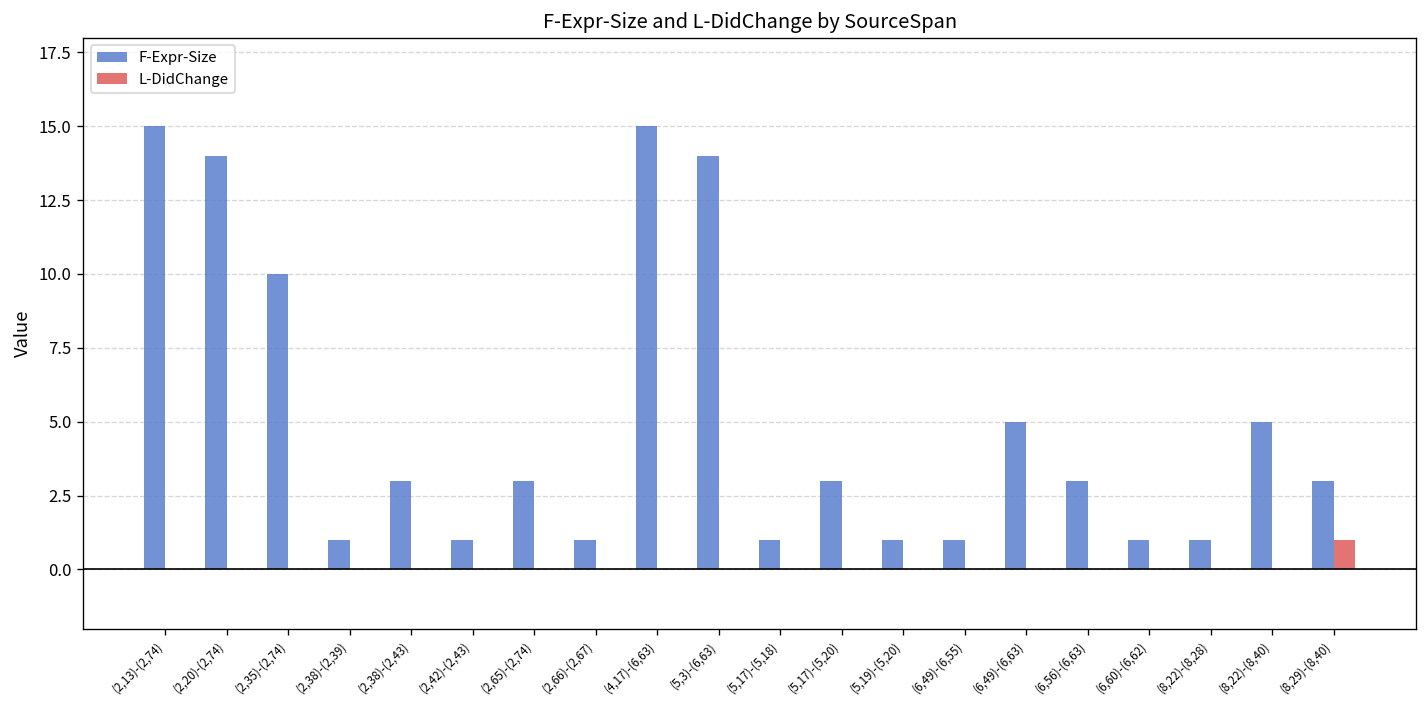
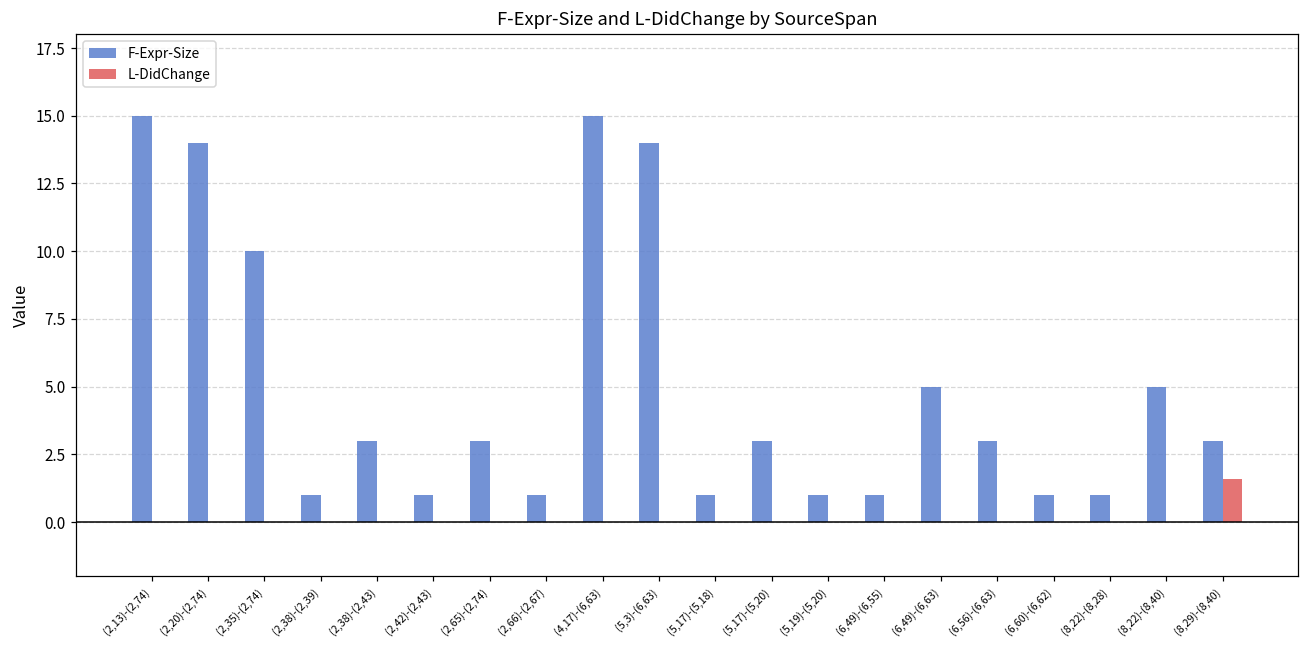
  {
    "F-Expr-Size": {
      "(2,13)-(2,74)": 15.0,
      "(2,20)-(2,74)": 14.0,
      "(2,35)-(2,74)": 10.0,
      "(2,38)-(2,39)": 1.0,
      "(2,38)-(2,43)": 3.0,
      "(2,42)-(2,43)": 1.0,
      "(2,65)-(2,74)": 3.0,
      "(2,66)-(2,67)": 1.0,
      "(4,17)-(6,63)": 15.0,
      "(5,3)-(6,63)": 14.0,
      "(5,17)-(5,18)": 1.0,
      "(5,17)-(5,20)": 3.0,
      "(5,19)-(5,20)": 1.0,
      "(6,49)-(6,55)": 1.0,
      "(6,49)-(6,63)": 5.0,
      "(6,56)-(6,63)": 3.0,
      "(6,60)-(6,62)": 1.0,
      "(8,22)-(8,28)": 1.0,
      "(8,22)-(8,40)": 5.0,
      "(8,29)-(8,40)": 3.0
    },
    "L-DidChange": {
      "(2,13)-(2,74)": 0.0,
      "(2,20)-(2,74)": 0.0,
      "(2,35)-(2,74)": 0.0,
      "(2,38)-(2,39)": 0.0,
      "(2,38)-(2,43)": 0.0,
      "(2,42)-(2,43)": 0.0,
      "(2,65)-(2,74)": 0.0,
      "(2,66)-(2,67)": 0.0,
      "(4,17)-(6,63)": 0.0,
      "(5,3)-(6,63)": 0.0,
      "(5,17)-(5,18)": 0.0,
      "(5,17)-(5,20)": 0.0,
      "(5,19)-(5,20)": 0.0,
      "(6,49)-(6,55)": 0.0,
      "(6,49)-(6,63)": 0.0,
      "(6,56)-(6,63)": 0.0,
      "(6,60)-(6,62)": 0.0,
      "(8,22)-(8,28)": 0.0,
      "(8,22)-(8,40)": 0.0,
-     "(8,29)-(8,40)": 1.0
+     "(8,29)-(8,40)": 1.6
    }
  }
